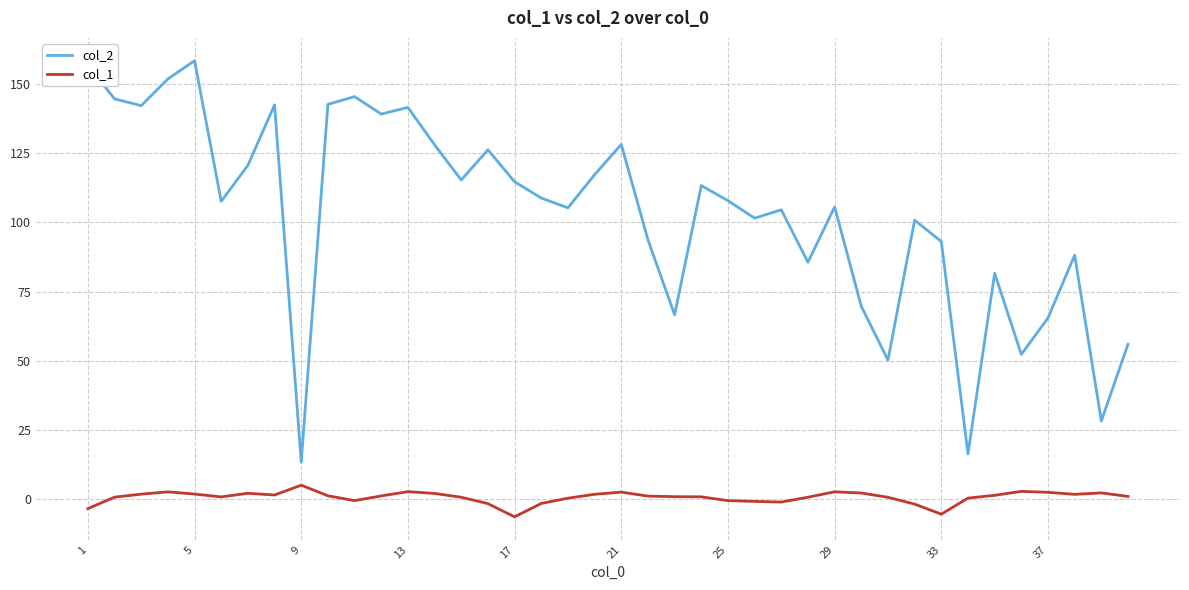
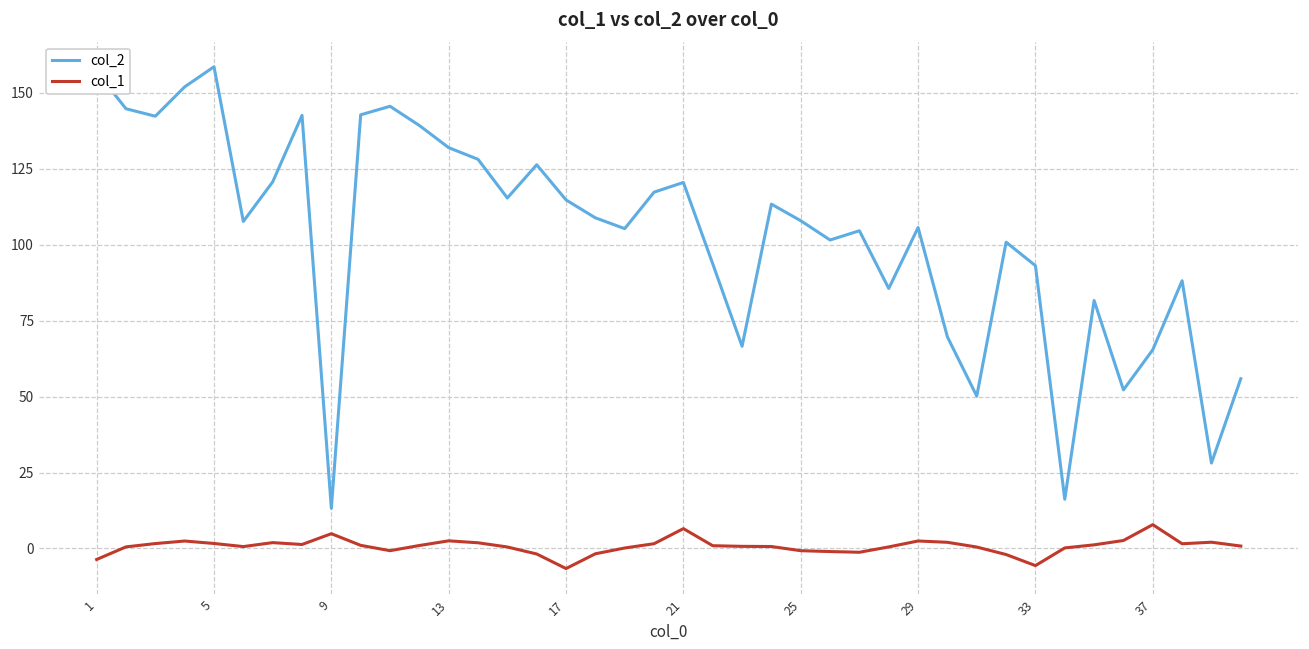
  {
    "col_2": {
      "5": 159,
      "9": 13,
-     "13": 142,
+     "13": 132,
      "17": 115,
-     "21": 128,
+     "21": 121,
      "25": 108,
      "29": 106,
      "33": 93,
      "37": 65
    },
    "col_1": {
      "1": -4,
      "5": 2,
      "9": 5,
      "13": 3,
      "17": -7,
-     "21": 2,
+     "21": 7,
      "25": -1,
      "29": 2,
      "33": -6,
-     "37": 2
+     "37": 8
    }
  }
